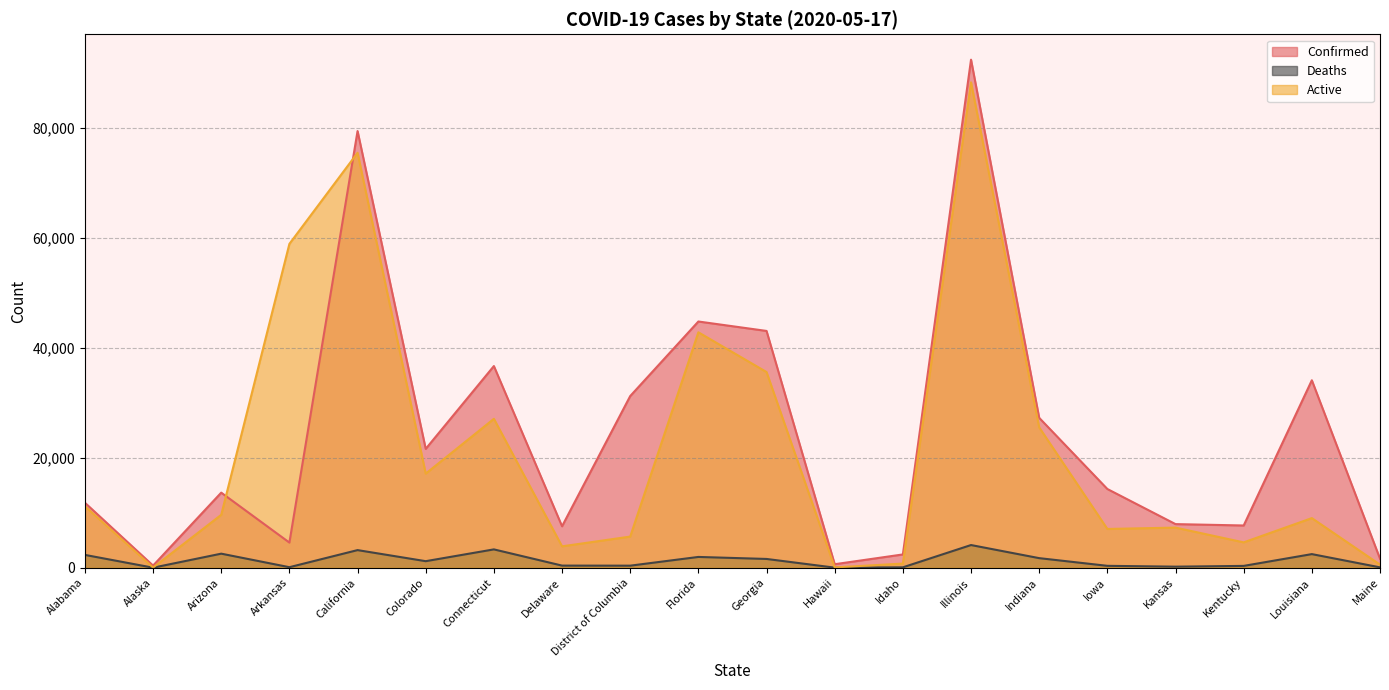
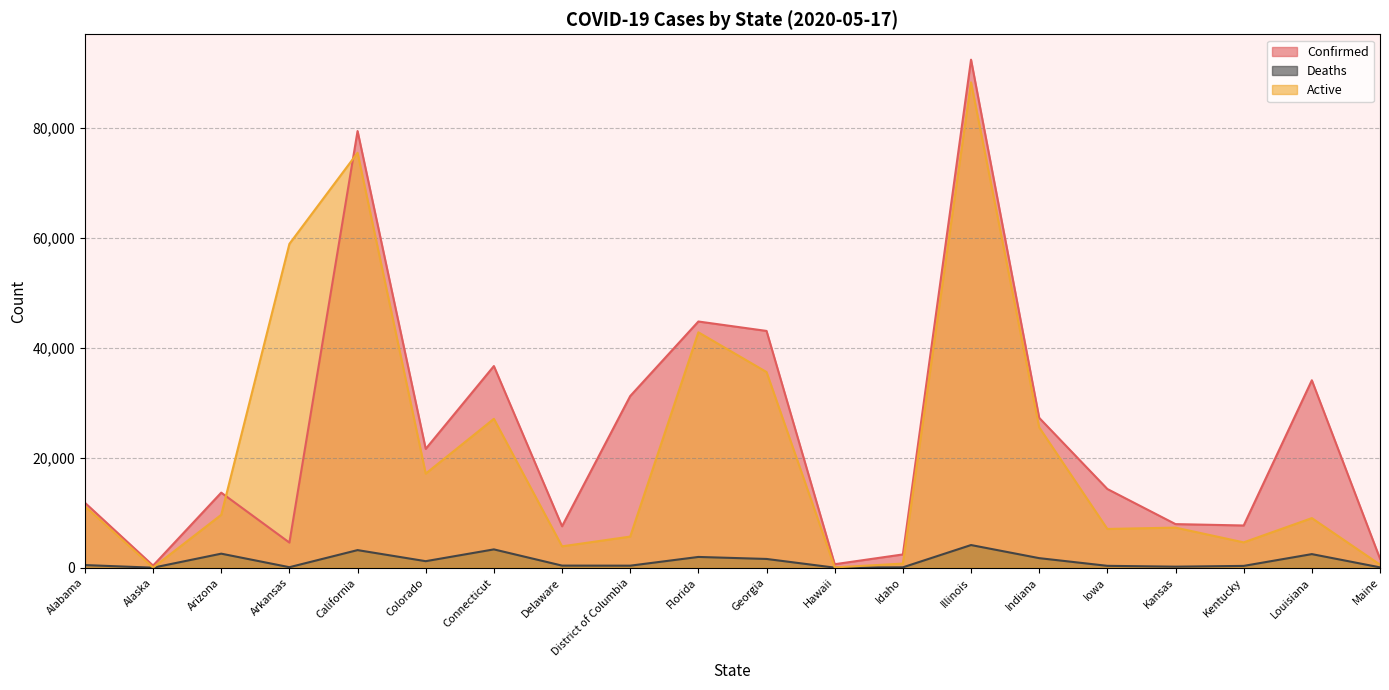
  {
    "Confirmed": {
      "Alabama": "12,000",
      "Arizona": "14,000",
      "Arkansas": "5,000",
      "California": "79,000",
      "Colorado": "22,000",
      "Connecticut": "37,000",
      "Delaware": "8,000",
      "District of Columbia": "31,000",
      "Florida": "45,000",
      "Georgia": "43,000",
      "Hawaii": "1,000",
      "Idaho": "2,000",
      "Illinois": "92,000",
      "Indiana": "27,000",
      "Iowa": "14,000",
      "Kansas": "8,000",
      "Kentucky": "8,000",
      "Louisiana": "34,000",
      "Maine": "2,000"
    },
    "Deaths": {
-     "Alabama": "2,000",
+     "Alabama": "0",
      "Arizona": "3,000",
      "Arkansas": "0",
      "California": "3,000",
      "Colorado": "1,000",
      "Connecticut": "3,000",
      "Delaware": "0",
      "District of Columbia": "0",
      "Florida": "2,000",
      "Georgia": "2,000",
      "Idaho": "0",
      "Illinois": "4,000",
      "Indiana": "2,000",
      "Iowa": "0",
      "Kansas": "0",
      "Kentucky": "0",
      "Louisiana": "2,000",
      "Maine": "0"
    },
    "Active": {
      "Alabama": "11,000",
      "Arizona": "10,000",
      "Arkansas": "59,000",
      "California": "76,000",
      "Colorado": "17,000",
      "Connecticut": "27,000",
      "Delaware": "4,000",
      "District of Columbia": "6,000",
      "Florida": "43,000",
      "Georgia": "36,000",
      "Idaho": "1,000",
      "Illinois": "88,000",
      "Indiana": "26,000",
      "Iowa": "7,000",
      "Kansas": "7,000",
      "Kentucky": "5,000",
      "Louisiana": "9,000",
      "Maine": "1,000"
    }
  }
